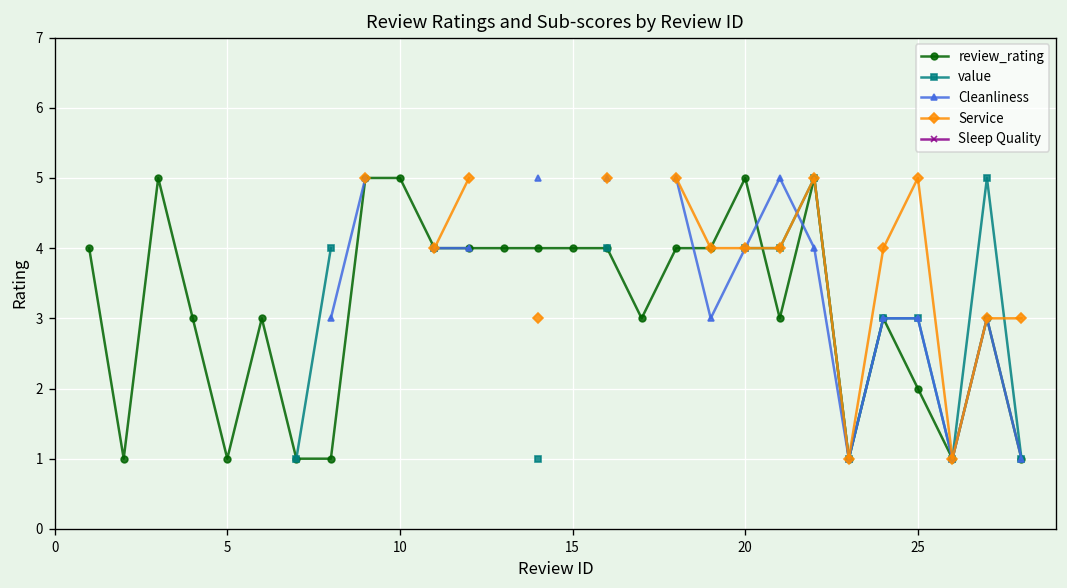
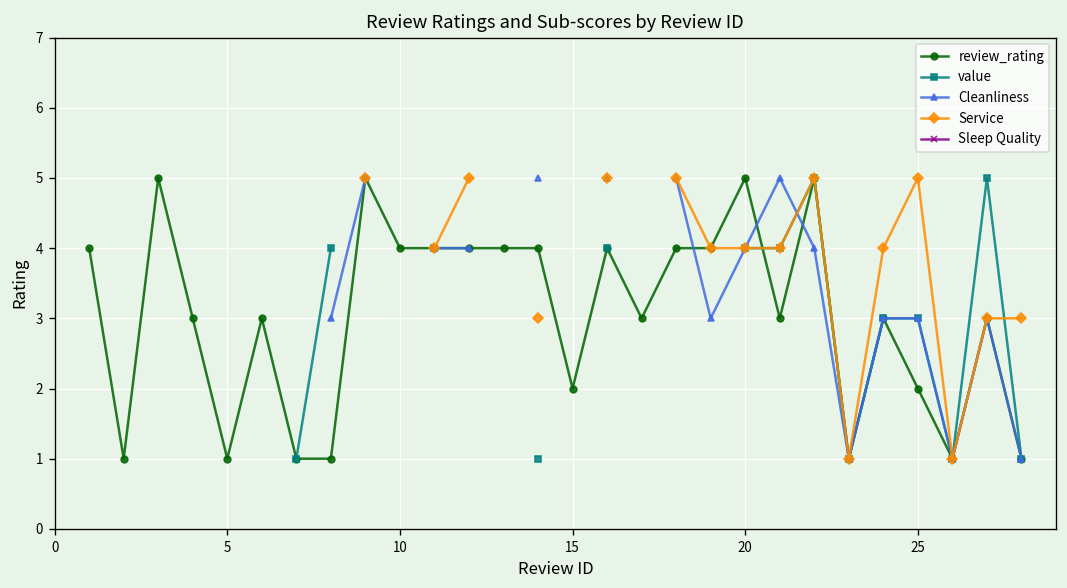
  {
    "review_rating": {
      "5": 1,
-     "10": 5,
-     "15": 4,
+     "10": 4,
+     "15": 2,
      "20": 5,
      "25": 2
    },
    "Service": {
      "25": 5
    }
  }
